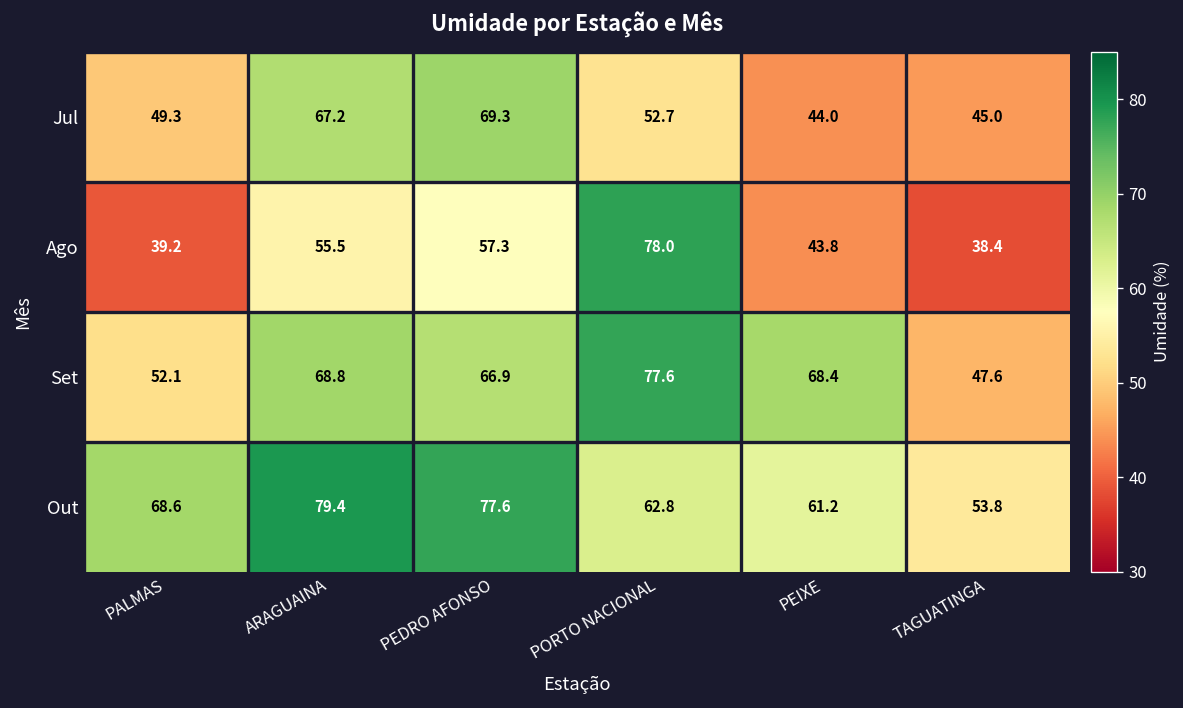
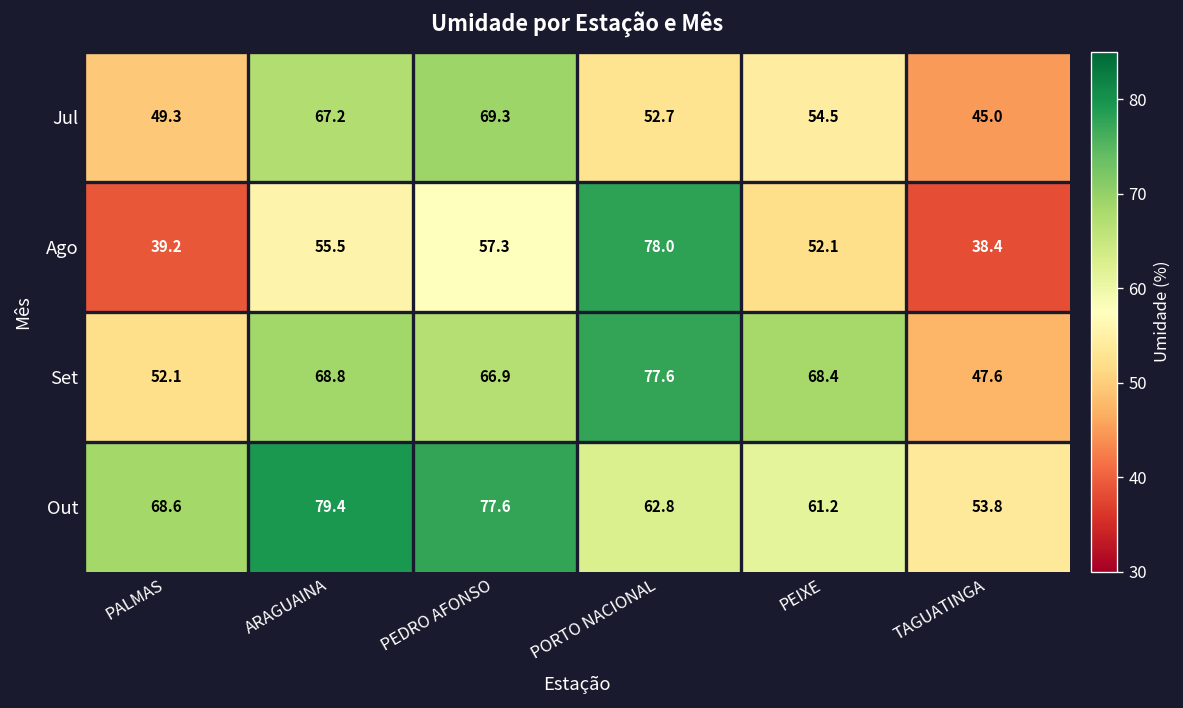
  {
    "Jul": {
      "PALMAS": 49.3,
      "ARAGUAINA": 67.2,
      "PEDRO AFONSO": 69.3,
      "PORTO NACIONAL": 52.7,
-     "PEIXE": 44.0,
+     "PEIXE": 54.5,
      "TAGUATINGA": 45.0
    },
    "Ago": {
      "PALMAS": 39.2,
      "ARAGUAINA": 55.5,
      "PEDRO AFONSO": 57.3,
      "PORTO NACIONAL": 78.0,
-     "PEIXE": 43.8,
+     "PEIXE": 52.1,
      "TAGUATINGA": 38.4
    },
    "Set": {
      "PALMAS": 52.1,
      "ARAGUAINA": 68.8,
      "PEDRO AFONSO": 66.9,
      "PORTO NACIONAL": 77.6,
      "PEIXE": 68.4,
      "TAGUATINGA": 47.6
    },
    "Out": {
      "PALMAS": 68.6,
      "ARAGUAINA": 79.4,
      "PEDRO AFONSO": 77.6,
      "PORTO NACIONAL": 62.8,
      "PEIXE": 61.2,
      "TAGUATINGA": 53.8
    }
  }
